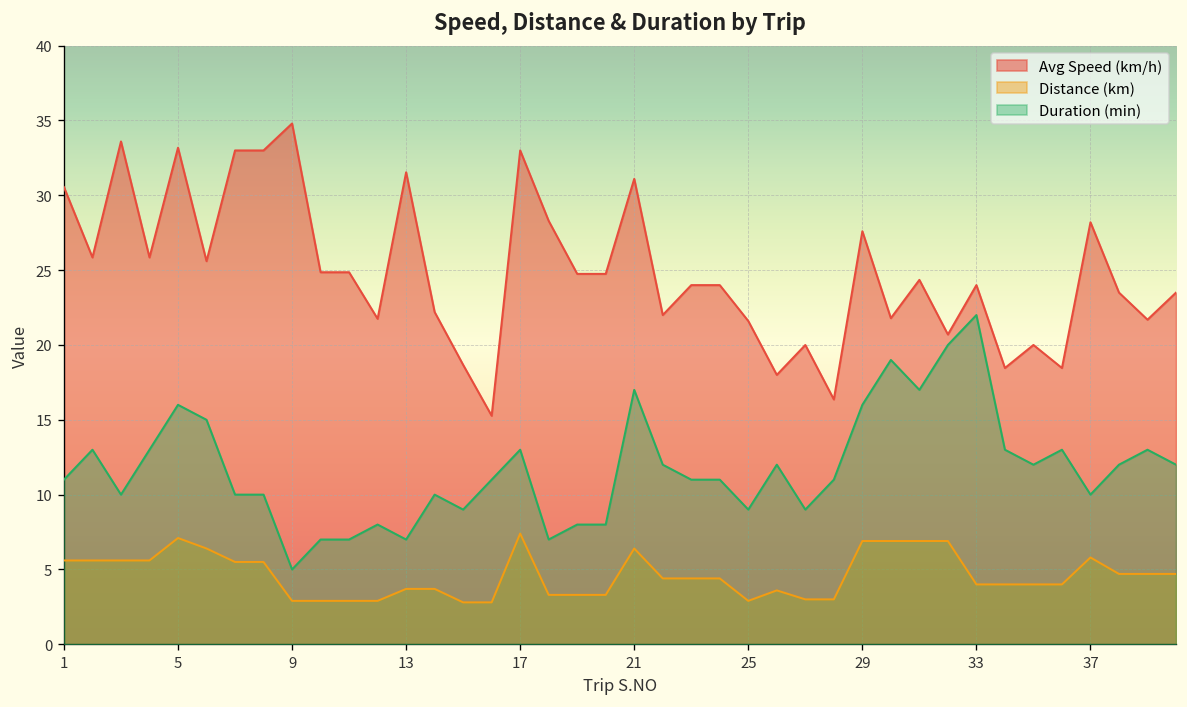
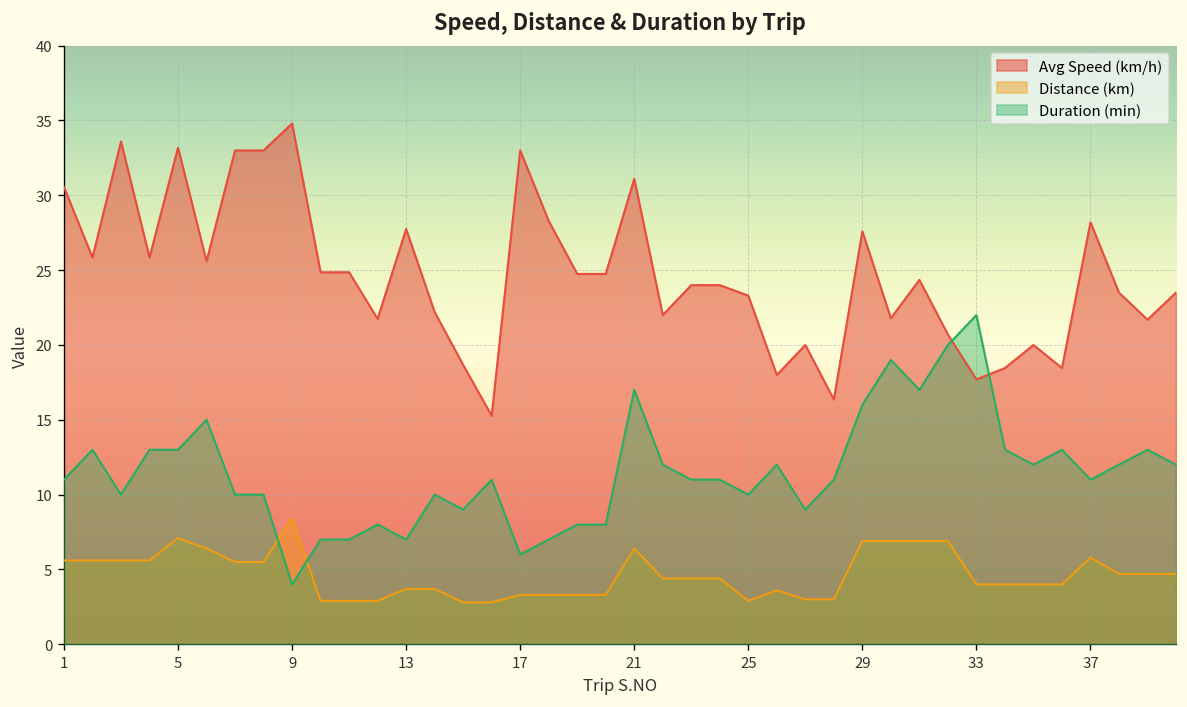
  {
    "Avg Speed (km/h)": {
      "1": 30.6,
      "5": 33.2,
      "9": 34.8,
-     "13": 31.5,
+     "13": 27.8,
      "17": 33.0,
      "21": 31.1,
-     "25": 21.6,
+     "25": 23.3,
      "29": 27.6,
-     "33": 24.0,
+     "33": 17.7,
      "37": 28.2
    },
    "Distance (km)": {
      "1": 5.6,
      "5": 7.1,
-     "9": 2.9,
+     "9": 8.4,
      "13": 3.7,
-     "17": 7.4,
+     "17": 3.3,
      "21": 6.4,
      "25": 2.9,
      "29": 6.9,
      "33": 4.0,
      "37": 5.8
    },
    "Duration (min)": {
      "1": 11,
-     "5": 16,
-     "9": 5,
+     "5": 13,
+     "9": 4,
      "13": 7,
-     "17": 13,
+     "17": 6,
      "21": 17,
-     "25": 9,
+     "25": 10,
      "29": 16,
      "33": 22,
-     "37": 10
+     "37": 11
    }
  }
